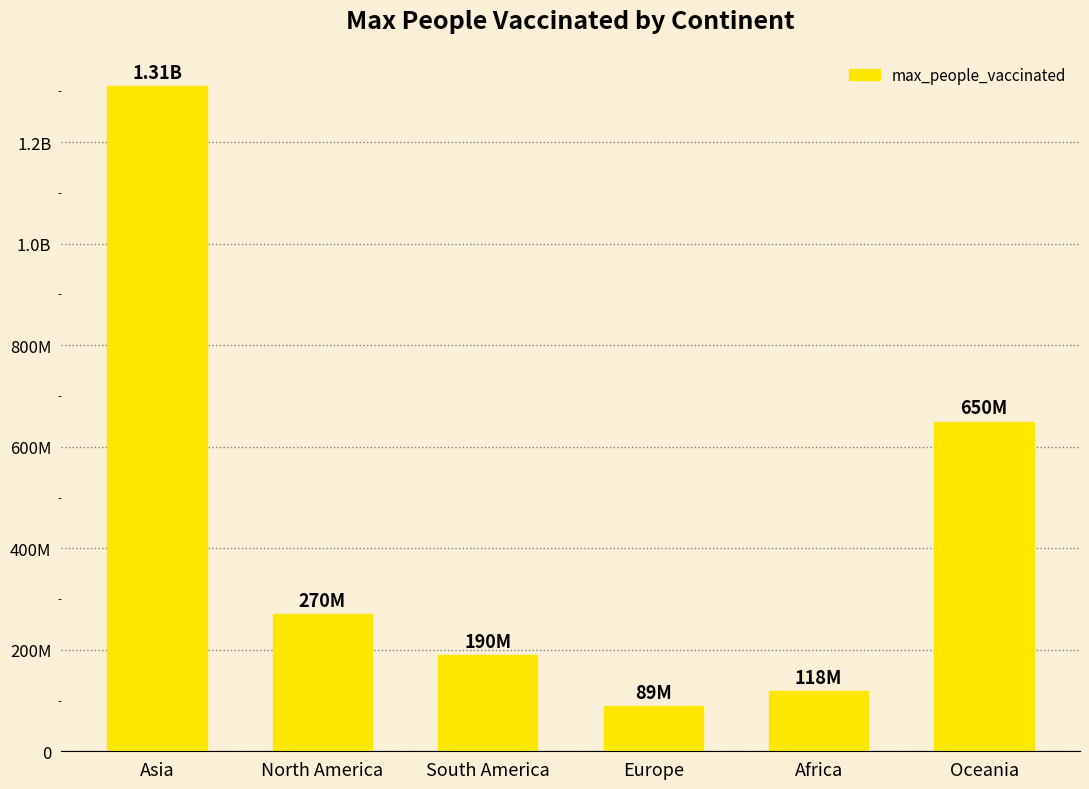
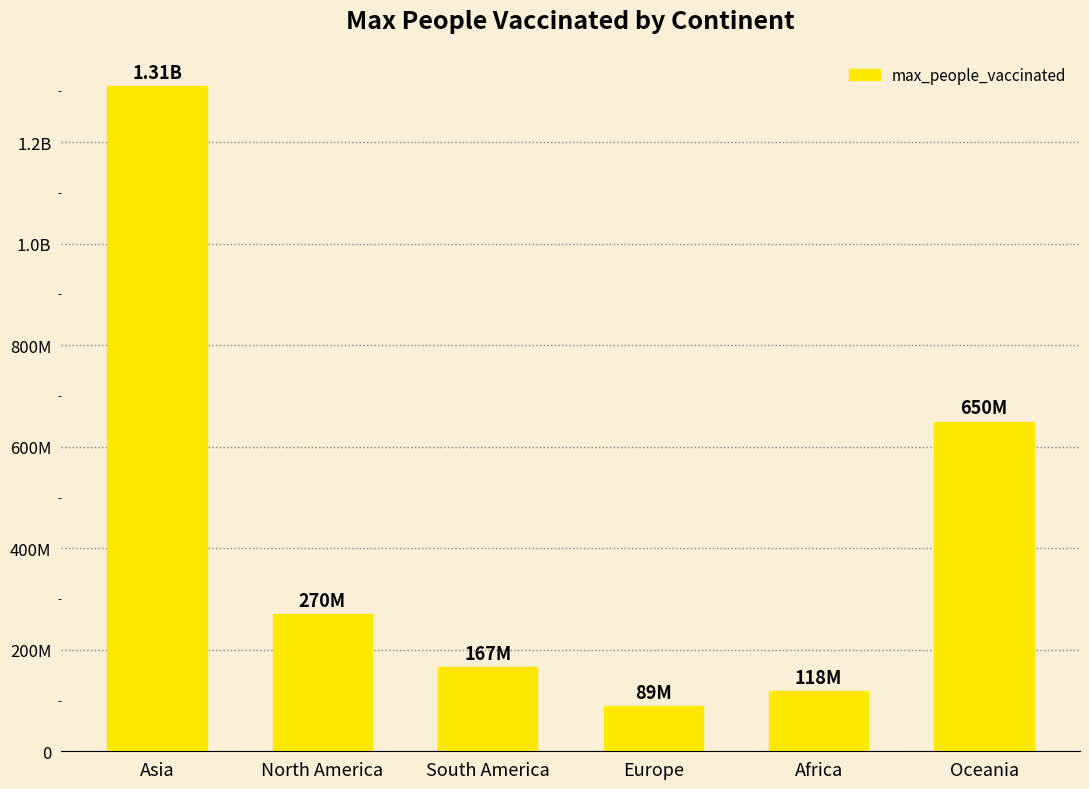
  {
    "Asia": "1.31B",
    "North America": "270M",
-   "South America": "190M",
+   "South America": "167M",
    "Europe": "89M",
    "Africa": "118M",
    "Oceania": "650M"
  }
